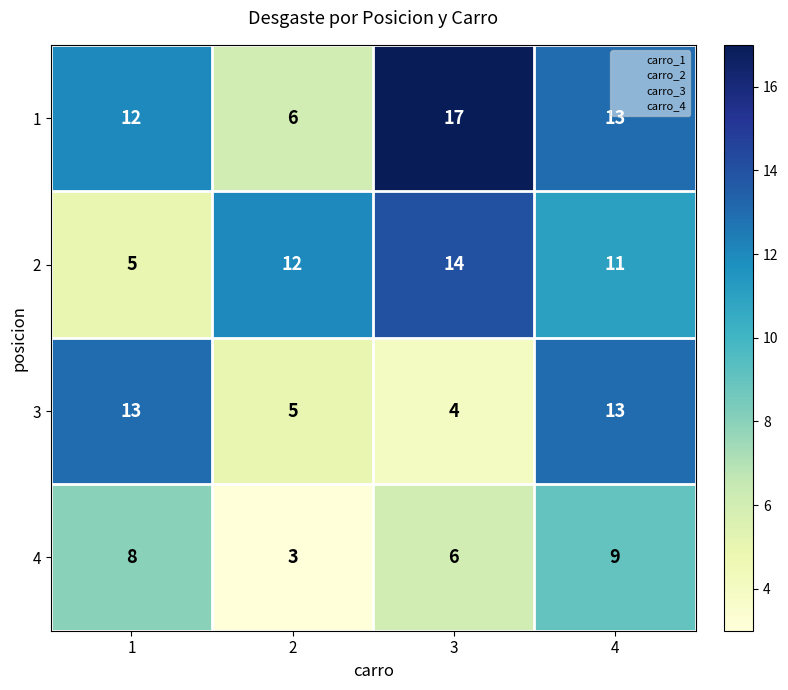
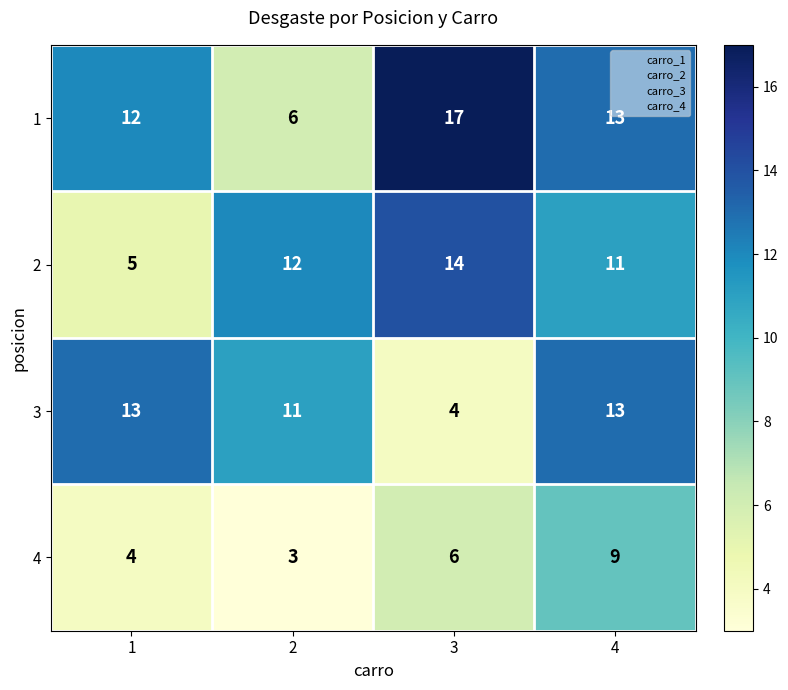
  {
    "1": {
      "1": 12,
      "2": 6,
      "3": 17
    },
    "2": {
      "1": 5,
      "2": 12,
      "3": 14,
      "4": 11
    },
    "3": {
      "1": 13,
-     "2": 5,
+     "2": 11,
      "3": 4,
      "4": 13
    },
    "4": {
-     "1": 8,
+     "1": 4,
      "2": 3,
      "3": 6,
      "4": 9
    }
  }
